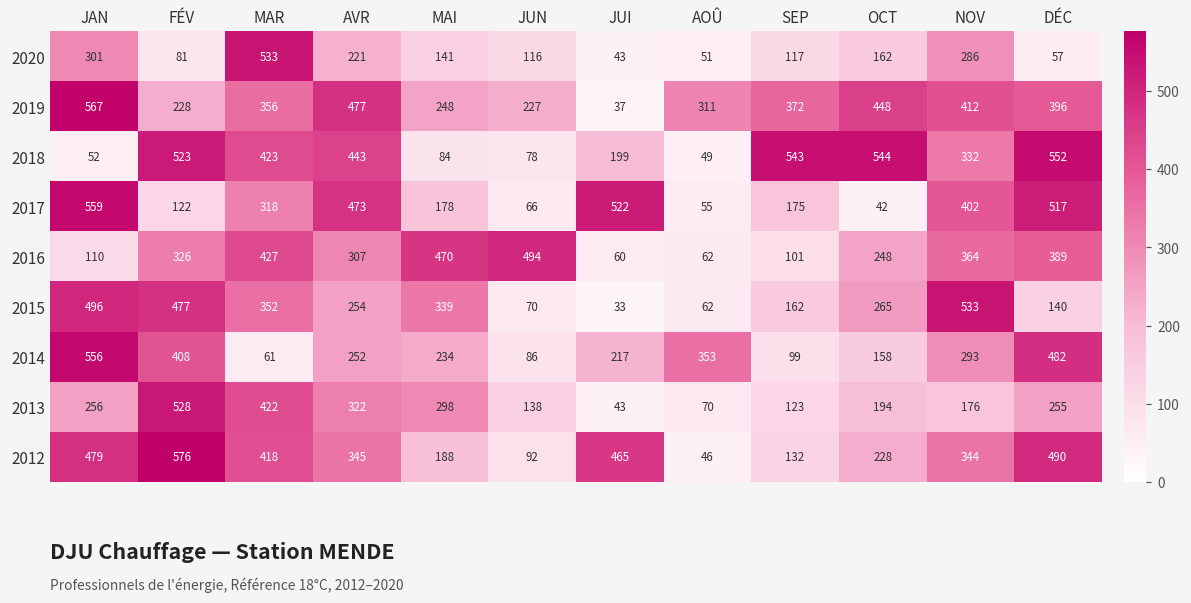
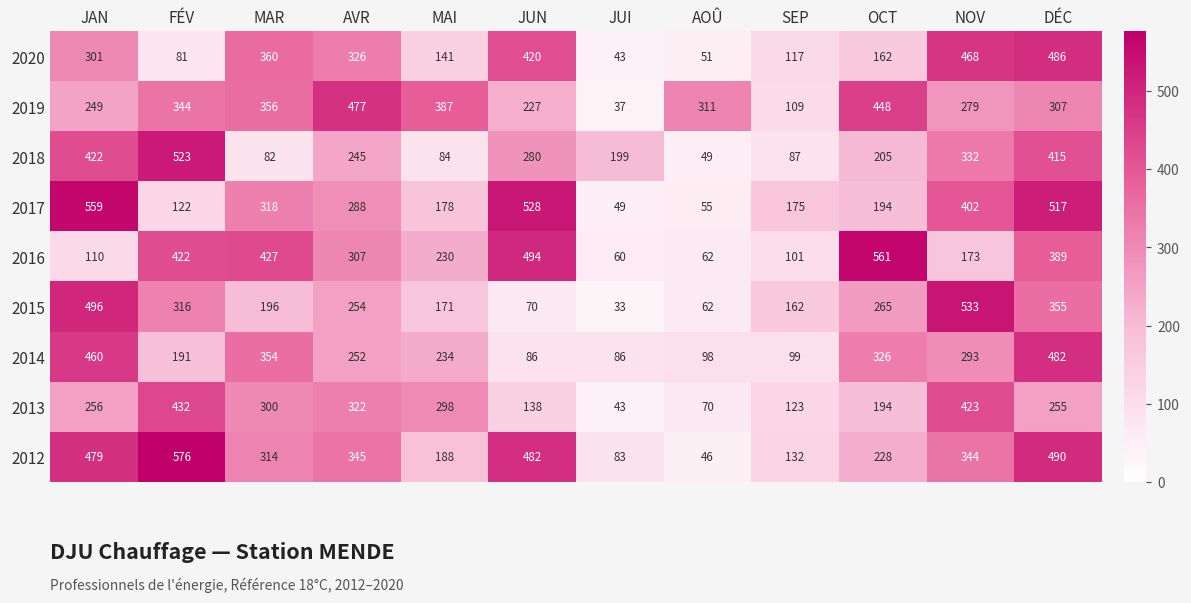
  {
    "2020": {
      "JAN": 301,
      "FÉV": 81,
-     "MAR": 533,
-     "AVR": 221,
+     "MAR": 360,
+     "AVR": 326,
      "MAI": 141,
-     "JUN": 116,
+     "JUN": 420,
      "JUI": 43,
      "AOÛ": 51,
      "SEP": 117,
      "OCT": 162,
-     "NOV": 286,
-     "DÉC": 57
+     "NOV": 468,
+     "DÉC": 486
    },
    "2019": {
-     "JAN": 567,
-     "FÉV": 228,
+     "JAN": 249,
+     "FÉV": 344,
      "MAR": 356,
      "AVR": 477,
-     "MAI": 248,
+     "MAI": 387,
      "JUN": 227,
      "JUI": 37,
      "AOÛ": 311,
-     "SEP": 372,
+     "SEP": 109,
      "OCT": 448,
-     "NOV": 412,
-     "DÉC": 396
+     "NOV": 279,
+     "DÉC": 307
    },
    "2018": {
-     "JAN": 52,
+     "JAN": 422,
      "FÉV": 523,
-     "MAR": 423,
-     "AVR": 443,
+     "MAR": 82,
+     "AVR": 245,
      "MAI": 84,
-     "JUN": 78,
+     "JUN": 280,
      "JUI": 199,
      "AOÛ": 49,
-     "SEP": 543,
-     "OCT": 544,
+     "SEP": 87,
+     "OCT": 205,
      "NOV": 332,
-     "DÉC": 552
+     "DÉC": 415
    },
    "2017": {
      "JAN": 559,
      "FÉV": 122,
      "MAR": 318,
-     "AVR": 473,
+     "AVR": 288,
      "MAI": 178,
-     "JUN": 66,
-     "JUI": 522,
+     "JUN": 528,
+     "JUI": 49,
      "AOÛ": 55,
      "SEP": 175,
-     "OCT": 42,
+     "OCT": 194,
      "NOV": 402,
      "DÉC": 517
    },
    "2016": {
      "JAN": 110,
-     "FÉV": 326,
+     "FÉV": 422,
      "MAR": 427,
      "AVR": 307,
-     "MAI": 470,
+     "MAI": 230,
      "JUN": 494,
      "JUI": 60,
      "AOÛ": 62,
      "SEP": 101,
-     "OCT": 248,
-     "NOV": 364,
+     "OCT": 561,
+     "NOV": 173,
      "DÉC": 389
    },
    "2015": {
      "JAN": 496,
-     "FÉV": 477,
-     "MAR": 352,
+     "FÉV": 316,
+     "MAR": 196,
      "AVR": 254,
-     "MAI": 339,
+     "MAI": 171,
      "JUN": 70,
      "JUI": 33,
      "AOÛ": 62,
      "SEP": 162,
      "OCT": 265,
      "NOV": 533,
-     "DÉC": 140
+     "DÉC": 355
    },
    "2014": {
-     "JAN": 556,
-     "FÉV": 408,
-     "MAR": 61,
+     "JAN": 460,
+     "FÉV": 191,
+     "MAR": 354,
      "AVR": 252,
      "MAI": 234,
      "JUN": 86,
-     "JUI": 217,
-     "AOÛ": 353,
+     "JUI": 86,
+     "AOÛ": 98,
      "SEP": 99,
-     "OCT": 158,
+     "OCT": 326,
      "NOV": 293,
      "DÉC": 482
    },
    "2013": {
      "JAN": 256,
-     "FÉV": 528,
-     "MAR": 422,
+     "FÉV": 432,
+     "MAR": 300,
      "AVR": 322,
      "MAI": 298,
      "JUN": 138,
      "JUI": 43,
      "AOÛ": 70,
      "SEP": 123,
      "OCT": 194,
-     "NOV": 176,
+     "NOV": 423,
      "DÉC": 255
    },
    "2012": {
      "JAN": 479,
      "FÉV": 576,
-     "MAR": 418,
+     "MAR": 314,
      "AVR": 345,
      "MAI": 188,
-     "JUN": 92,
-     "JUI": 465,
+     "JUN": 482,
+     "JUI": 83,
      "AOÛ": 46,
      "SEP": 132,
      "OCT": 228,
      "NOV": 344,
      "DÉC": 490
    }
  }
